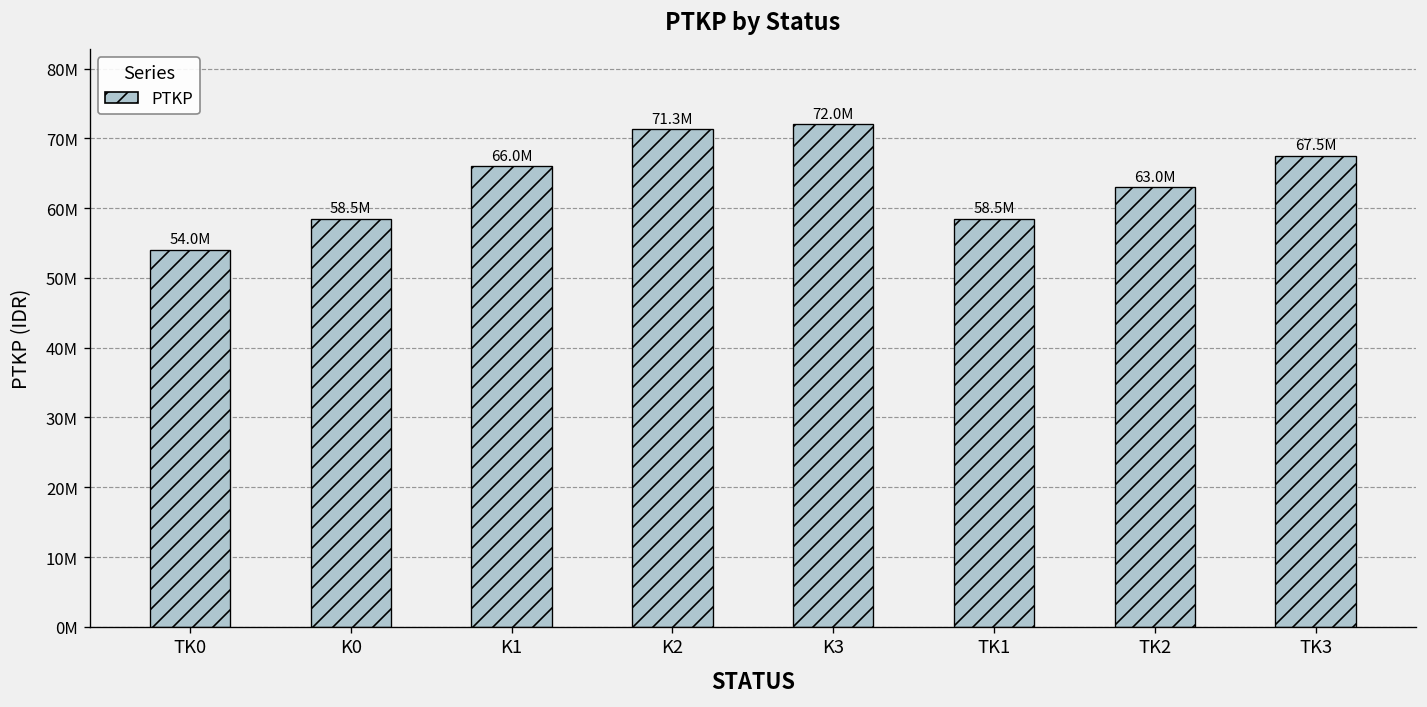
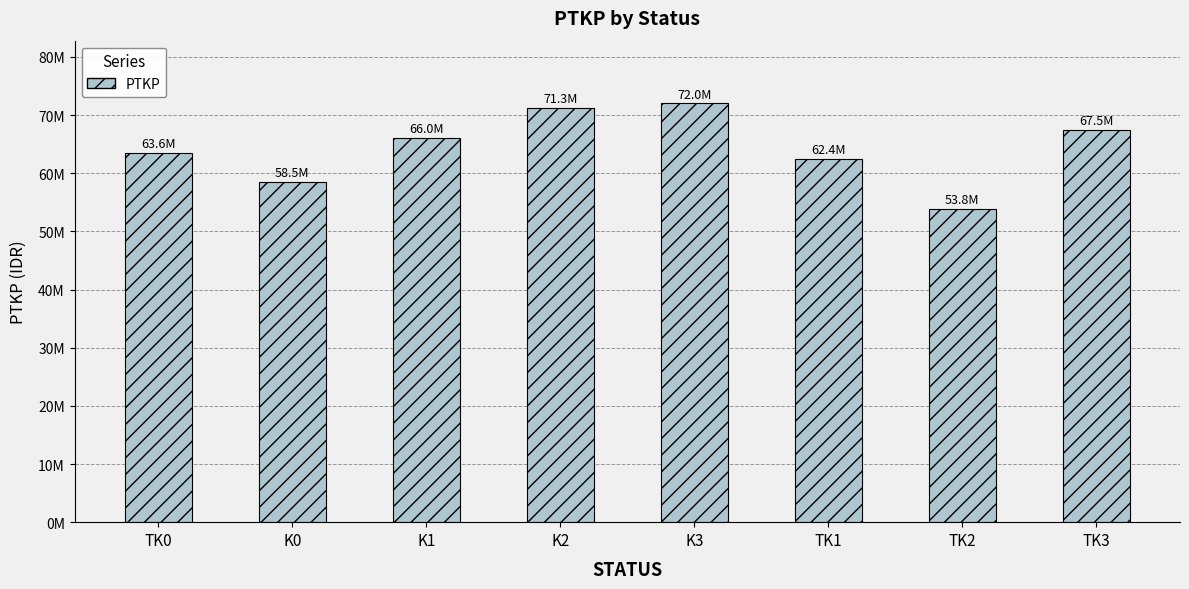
  {
-   "TK0": "54.0M",
+   "TK0": "63.6M",
    "K0": "58.5M",
    "K1": "66.0M",
    "K2": "71.3M",
    "K3": "72.0M",
-   "TK1": "58.5M",
-   "TK2": "63.0M",
+   "TK1": "62.4M",
+   "TK2": "53.8M",
    "TK3": "67.5M"
  }
